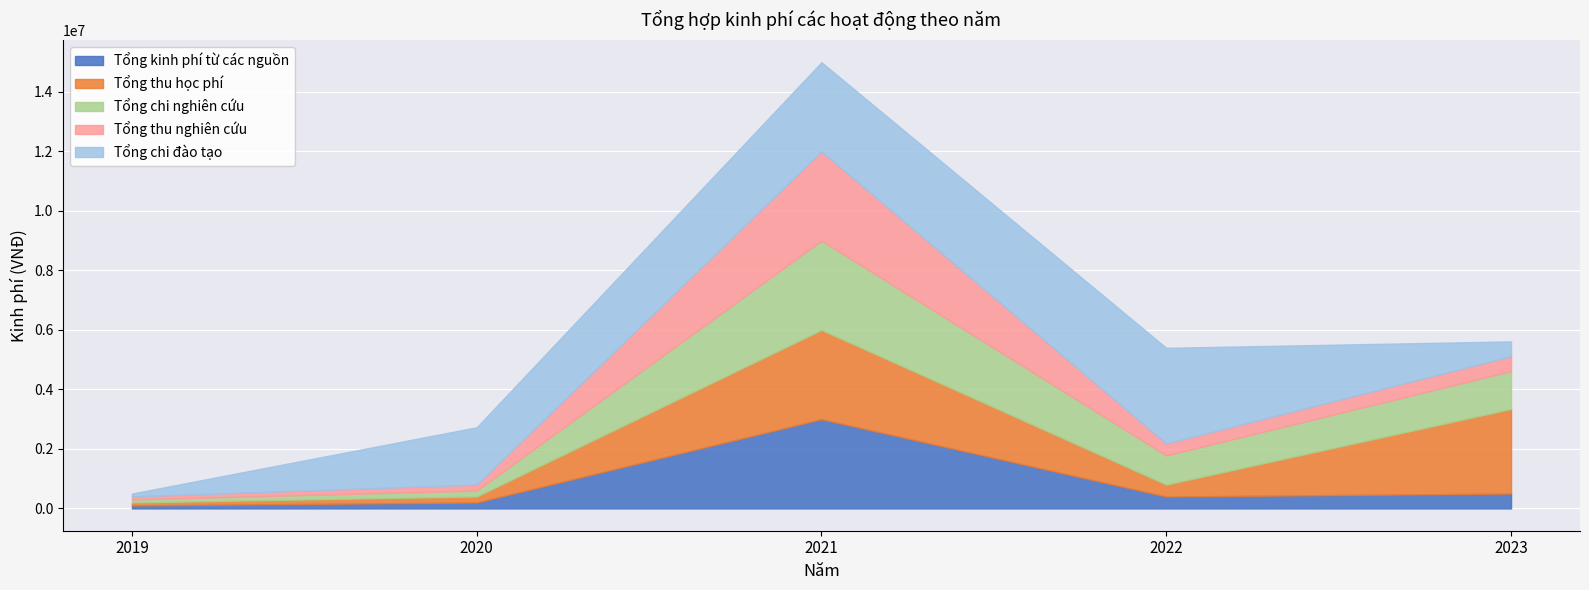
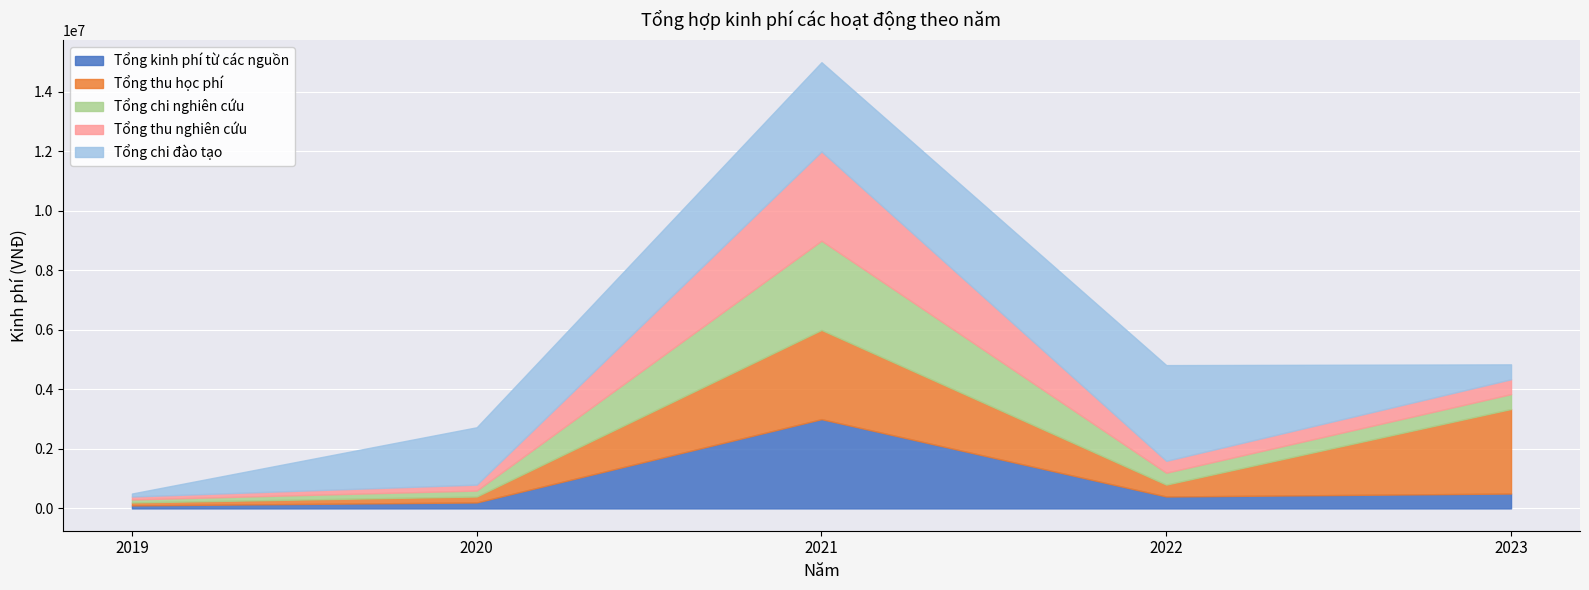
  {
    "Tổng kinh phí từ các nguồn": {
      "2019": 100000,
      "2020": 200000,
      "2021": 3000000,
      "2022": 400000,
      "2023": 500000
    },
    "Tổng thu học phí": {
      "2019": 100000,
      "2020": 200000,
      "2021": 3000000,
      "2022": 400000,
      "2023": 2800000
    },
    "Tổng chi nghiên cứu": {
      "2019": 100000,
      "2020": 200000,
      "2021": 3000000,
-     "2022": 1000000,
-     "2023": 1300000
+     "2022": 400000,
+     "2023": 500000
    },
    "Tổng thu nghiên cứu": {
      "2019": 100000,
      "2020": 200000,
      "2021": 3000000,
      "2022": 400000,
      "2023": 500000
    },
    "Tổng chi đào tạo": {
      "2019": 100000,
      "2020": 1900000,
      "2021": 3000000,
      "2022": 3200000,
      "2023": 500000
    }
  }
